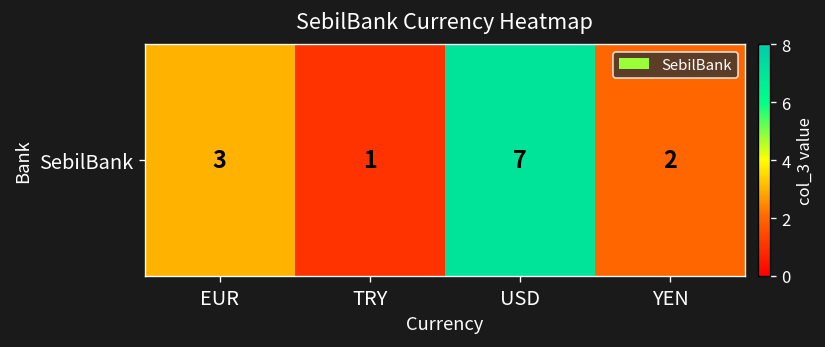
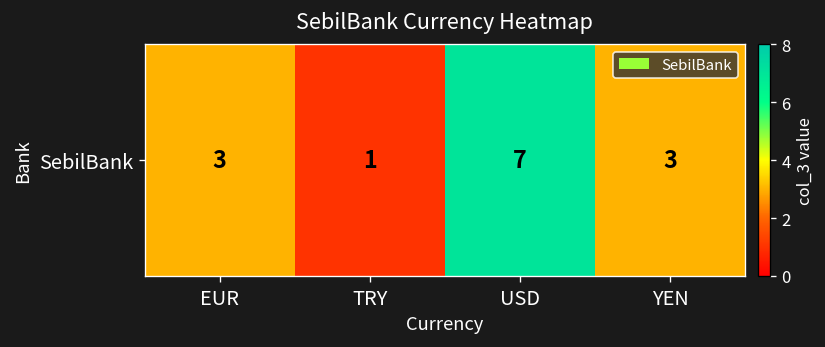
  {
    "SebilBank": {
      "EUR": 3,
      "TRY": 1,
      "USD": 7,
-     "YEN": 2
+     "YEN": 3
    }
  }
